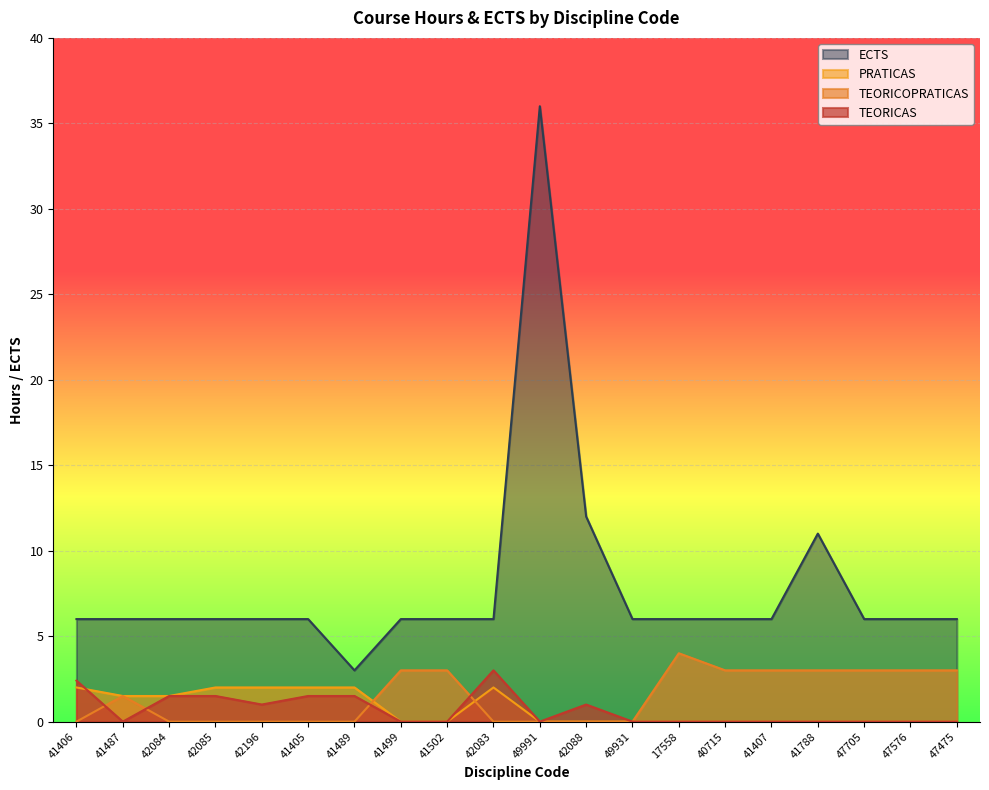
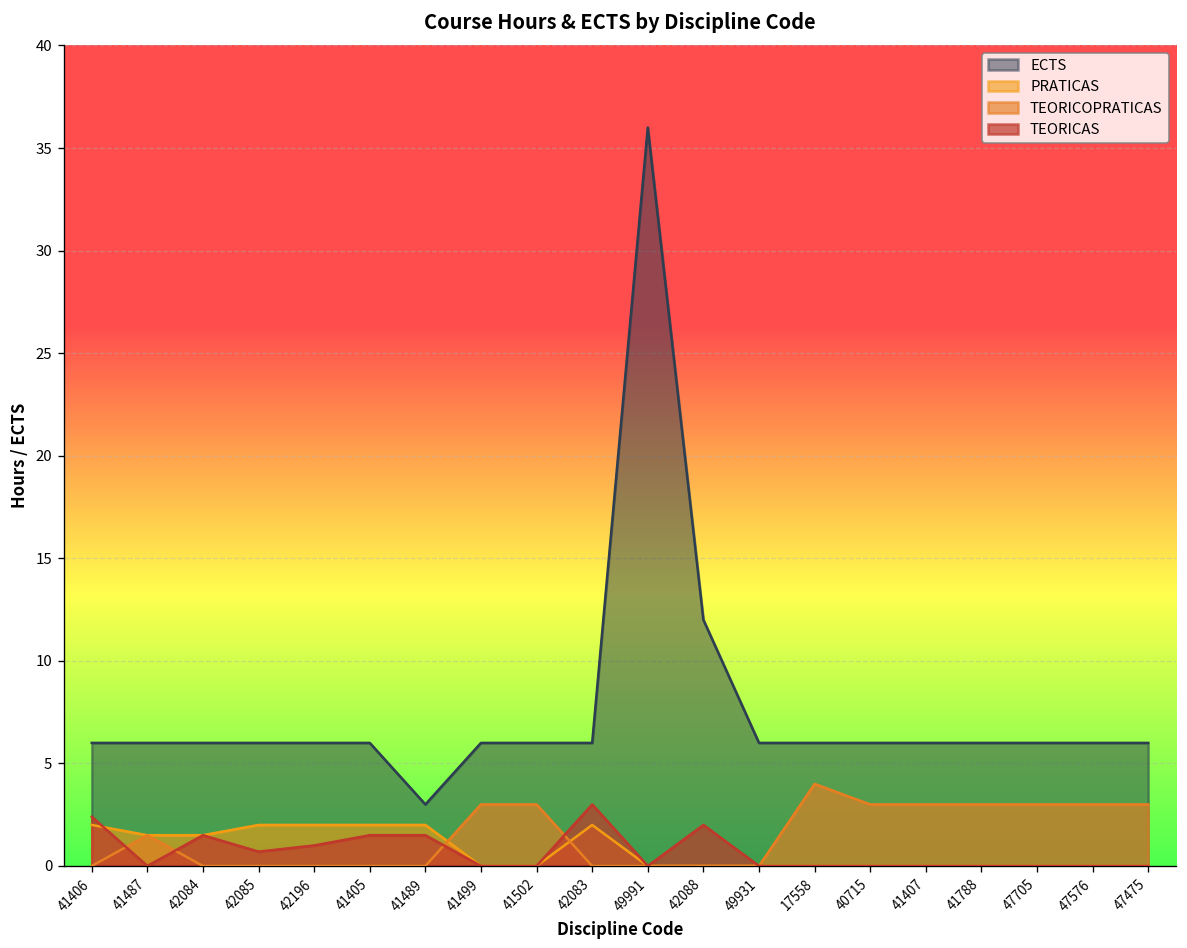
  {
    "ECTS": {
      "41406": 6,
      "41487": 6,
      "42084": 6,
      "42085": 6,
      "42196": 6,
      "41405": 6,
      "41489": 3,
      "41499": 6,
      "41502": 6,
      "42083": 6,
      "49991": 36,
      "42088": 12,
      "49931": 6,
      "17558": 6,
      "40715": 6,
      "41407": 6,
-     "41788": 11,
+     "41788": 6,
      "47705": 6,
      "47576": 6,
      "47475": 6
    },
    "TEORICAS": {
      "41406": 2.4,
      "41487": 0.0,
-     "42085": 1.5,
+     "42085": 0.7,
      "42196": 1.0,
      "41405": 1.5,
      "41489": 1.5,
      "42083": 3.0,
-     "42088": 1
+     "42088": 2
    }
  }
